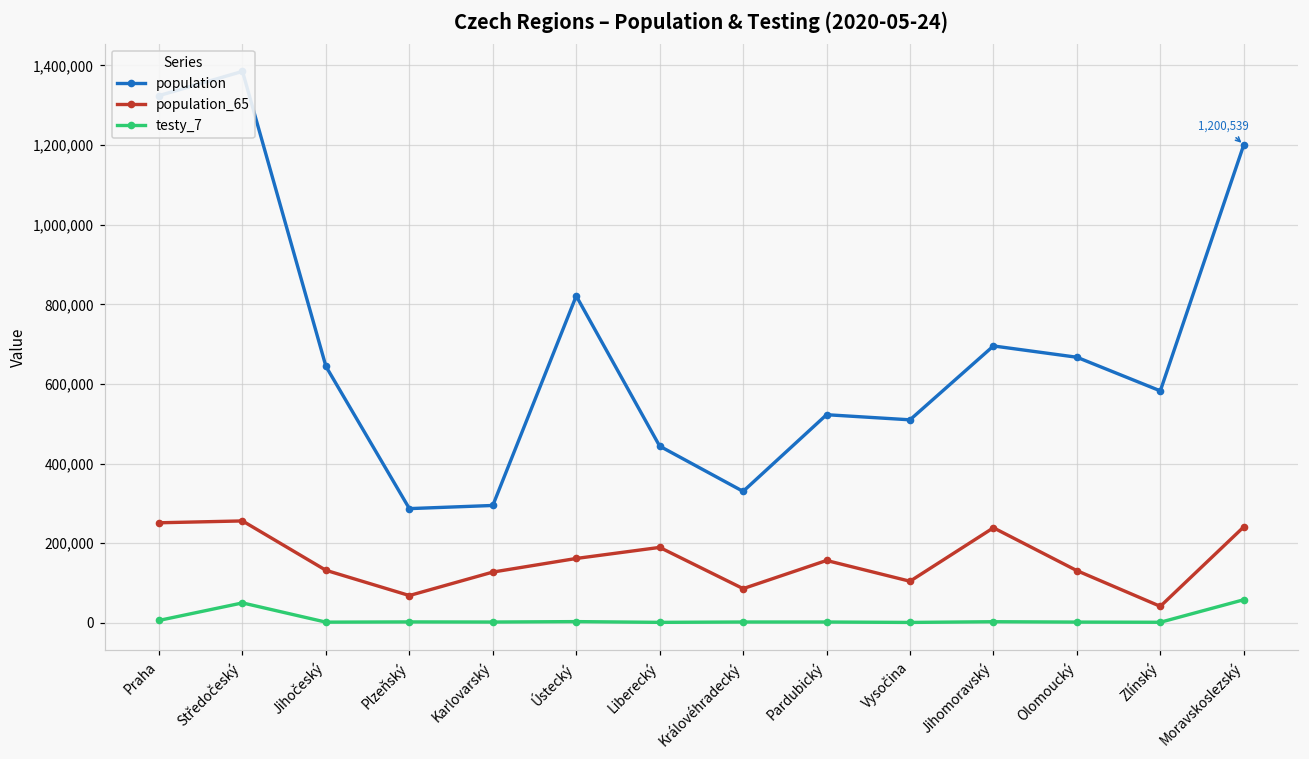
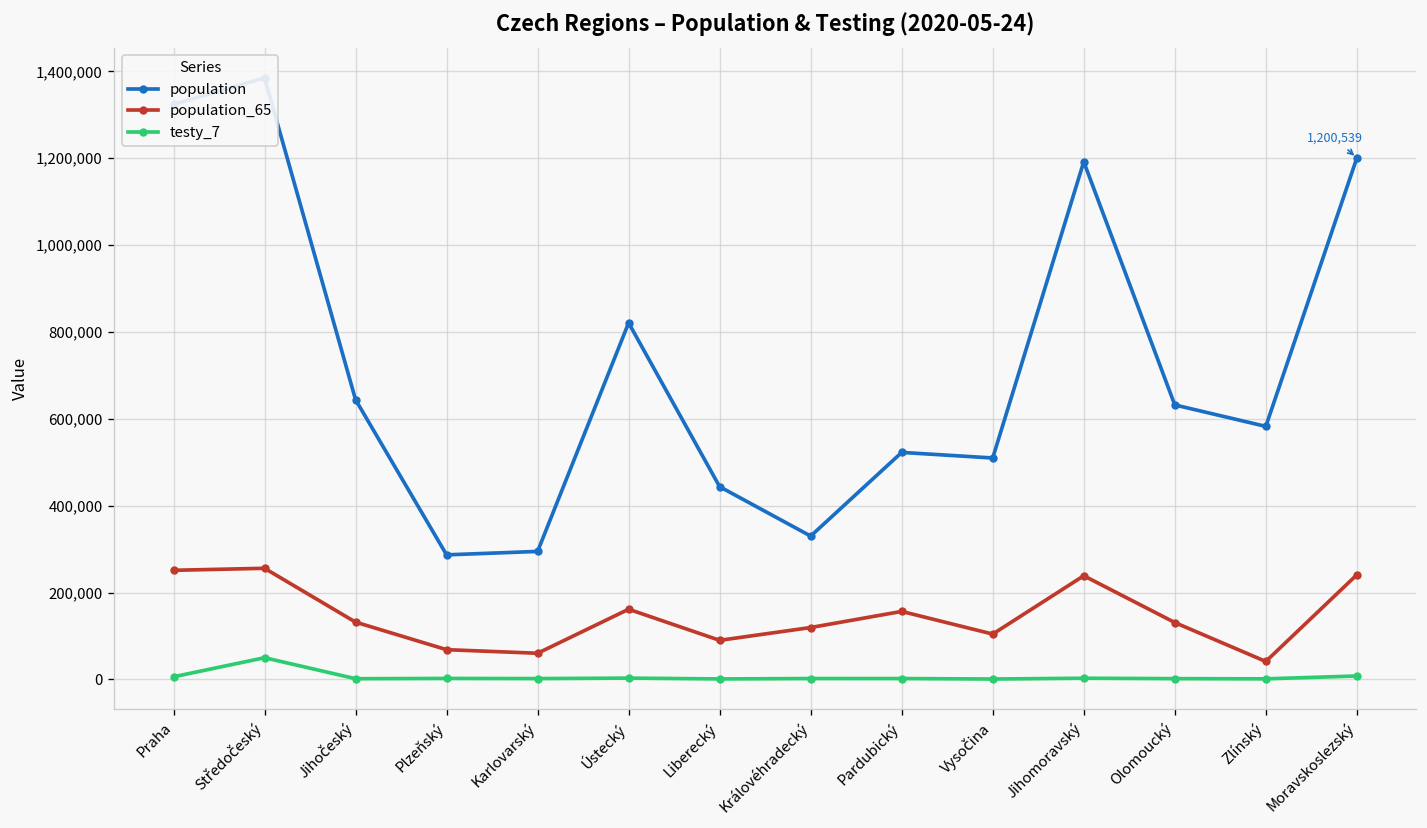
  {
    "population": {
      "Jihočeský": "640,000",
      "Plzeňský": "290,000",
      "Karlovarský": "290,000",
      "Ústecký": "820,000",
      "Liberecký": "440,000",
      "Královéhradecký": "330,000",
      "Pardubický": "520,000",
      "Vysočina": "510,000",
-     "Jihomoravský": "700,000",
-     "Olomoucký": "670,000",
+     "Jihomoravský": "1,190,000",
+     "Olomoucký": "630,000",
      "Zlínský": "580,000"
    },
    "population_65": {
      "Praha": "250,000",
      "Středočeský": "260,000",
      "Jihočeský": "130,000",
      "Plzeňský": "70,000",
-     "Karlovarský": "130,000",
+     "Karlovarský": "60,000",
      "Ústecký": "160,000",
-     "Liberecký": "190,000",
-     "Královéhradecký": "90,000",
+     "Liberecký": "90,000",
+     "Královéhradecký": "120,000",
      "Pardubický": "160,000",
      "Vysočina": "100,000",
      "Jihomoravský": "240,000",
      "Olomoucký": "130,000",
      "Zlínský": "40,000",
      "Moravskoslezský": "240,000"
    },
    "testy_7": {
      "Praha": "10,000",
      "Středočeský": "50,000",
      "Jihočeský": "0",
      "Plzeňský": "0",
      "Karlovarský": "0",
      "Ústecký": "0",
      "Liberecký": "0",
      "Královéhradecký": "0",
      "Pardubický": "0",
      "Vysočina": "0",
      "Jihomoravský": "0",
      "Olomoucký": "0",
      "Zlínský": "0",
-     "Moravskoslezský": "60,000"
+     "Moravskoslezský": "10,000"
    }
  }
